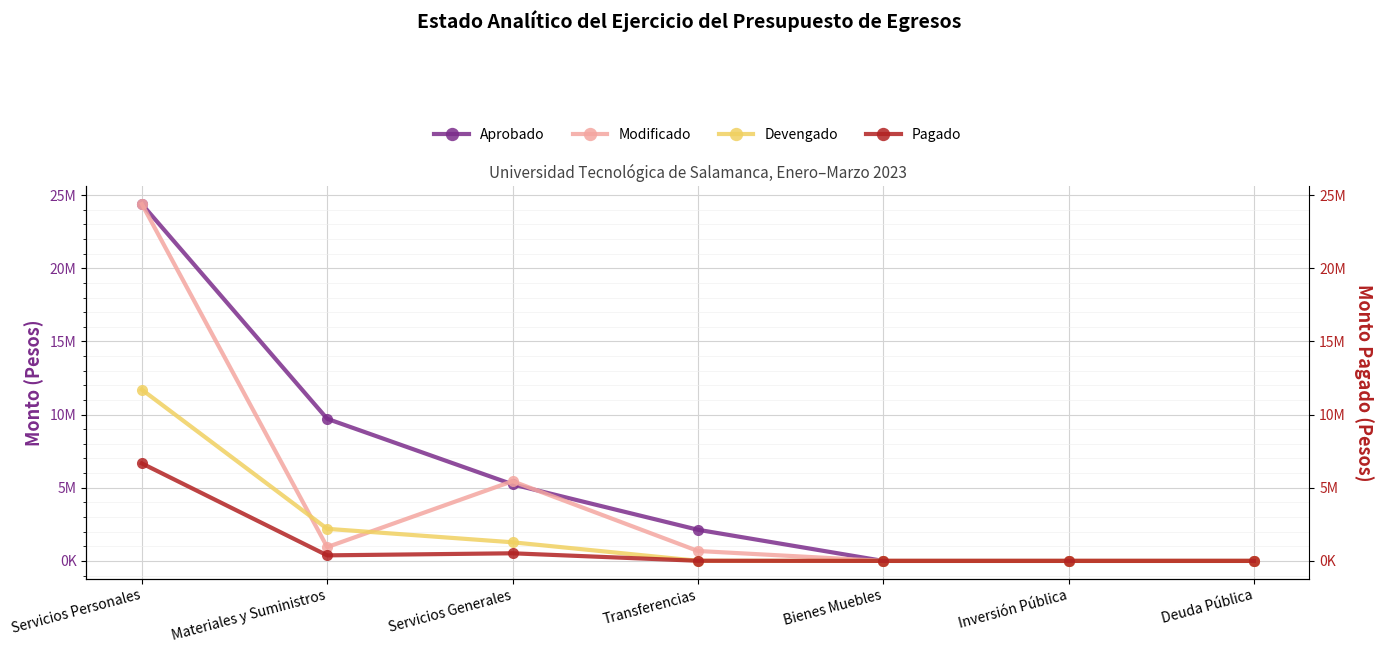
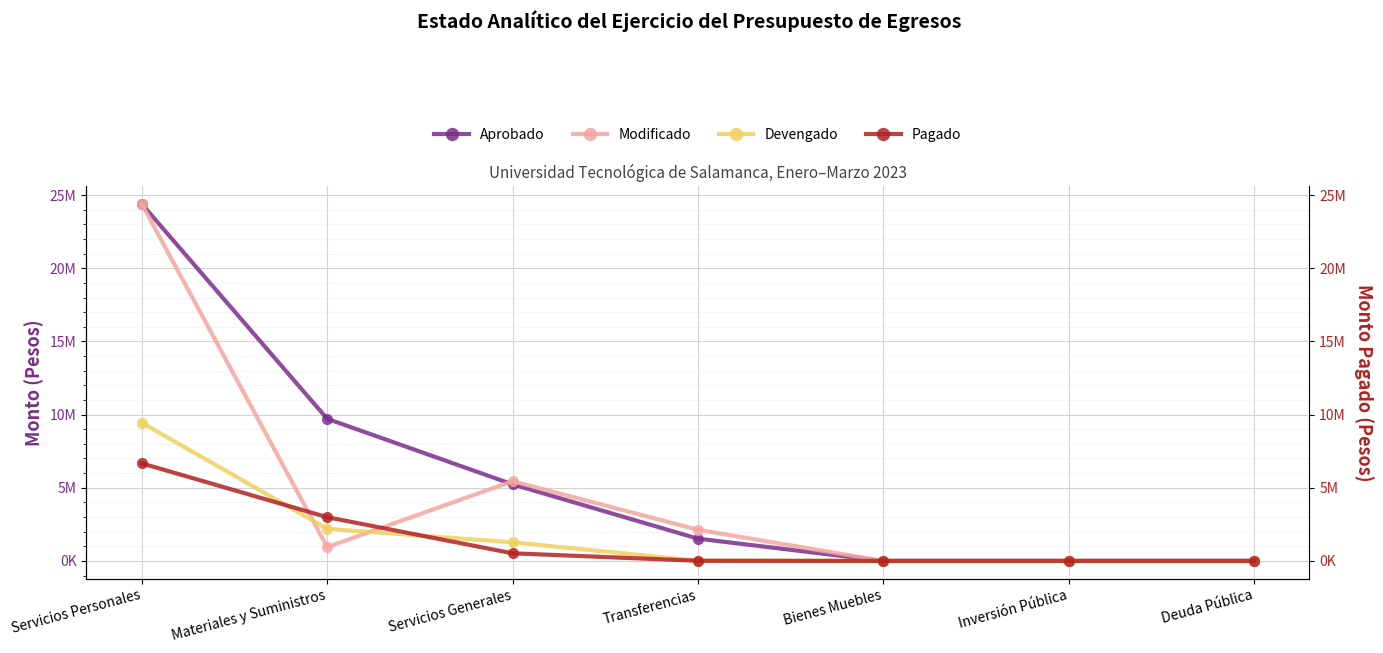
  {
    "Aprobado": {
      "Materiales y Suministros": 9700000,
      "Servicios Generales": 5200000,
-     "Transferencias": 2100000
+     "Transferencias": 1500000
    },
    "Modificado": {
      "Materiales y Suministros": 900000,
      "Servicios Generales": 5400000,
-     "Transferencias": 700000
+     "Transferencias": 2100000
    },
    "Devengado": {
-     "Servicios Personales": 11700000,
+     "Servicios Personales": 9400000,
      "Materiales y Suministros": 2200000,
      "Servicios Generales": 1300000
    },
    "Pagado": {
      "Servicios Personales": 6700000,
-     "Materiales y Suministros": 400000,
+     "Materiales y Suministros": 3000000,
      "Servicios Generales": 500000
    }
  }
